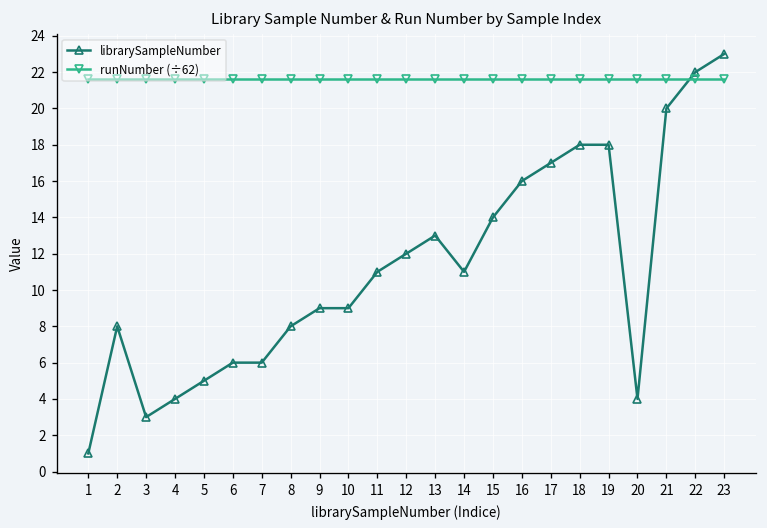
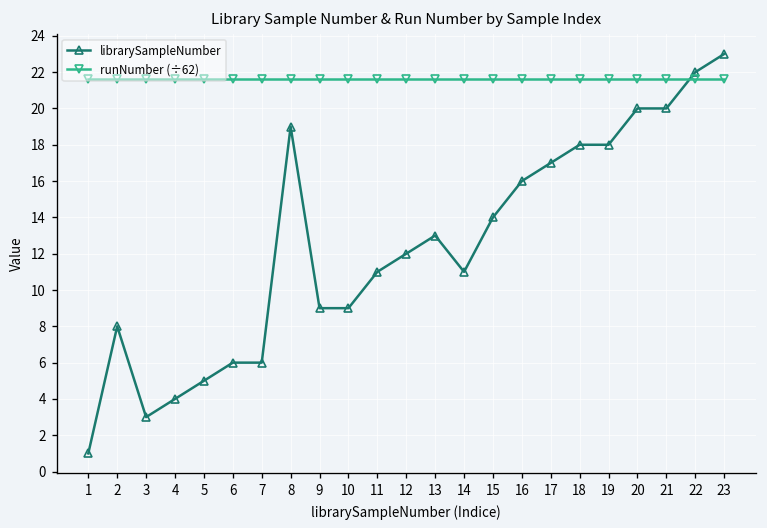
  {
    "librarySampleNumber": {
      "1": 1,
      "2": 8,
      "3": 3,
      "4": 4,
      "5": 5,
      "6": 6,
      "7": 6,
-     "8": 8,
+     "8": 19,
      "9": 9,
      "10": 9,
      "11": 11,
      "12": 12,
      "13": 13,
      "14": 11,
      "15": 14,
      "16": 16,
      "17": 17,
      "18": 18,
      "19": 18,
-     "20": 4,
+     "20": 20,
      "21": 20,
      "22": 22,
      "23": 23
    },
    "runNumber (÷62)": {
      "6": 21.6,
      "7": 21.6,
      "8": 21.6,
      "9": 21.6,
      "10": 21.6,
      "11": 21.6,
      "12": 21.6,
      "13": 21.6,
      "14": 21.6,
      "15": 21.6,
      "16": 21.6,
      "17": 21.6,
      "18": 21.6,
      "19": 21.6,
      "20": 21.6,
      "21": 21.6,
      "22": 21.6,
      "23": 21.6
    }
  }
